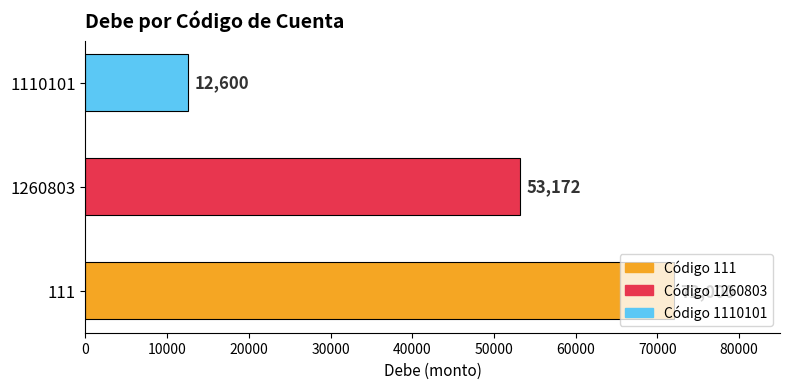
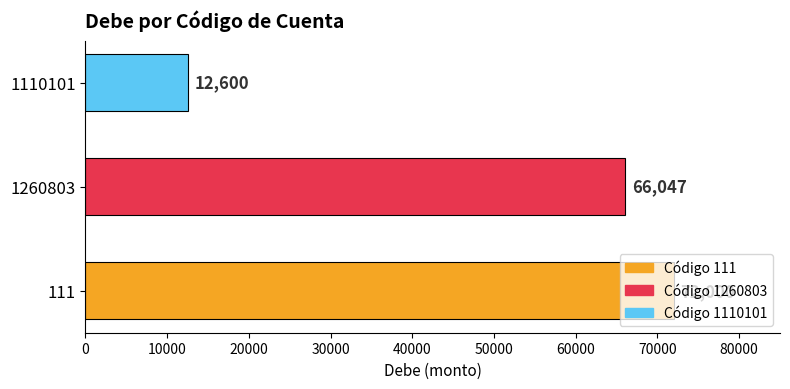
  {
    "1110101": "12,600",
-   "1260803": "53,172"
+   "1260803": "66,047"
  }
